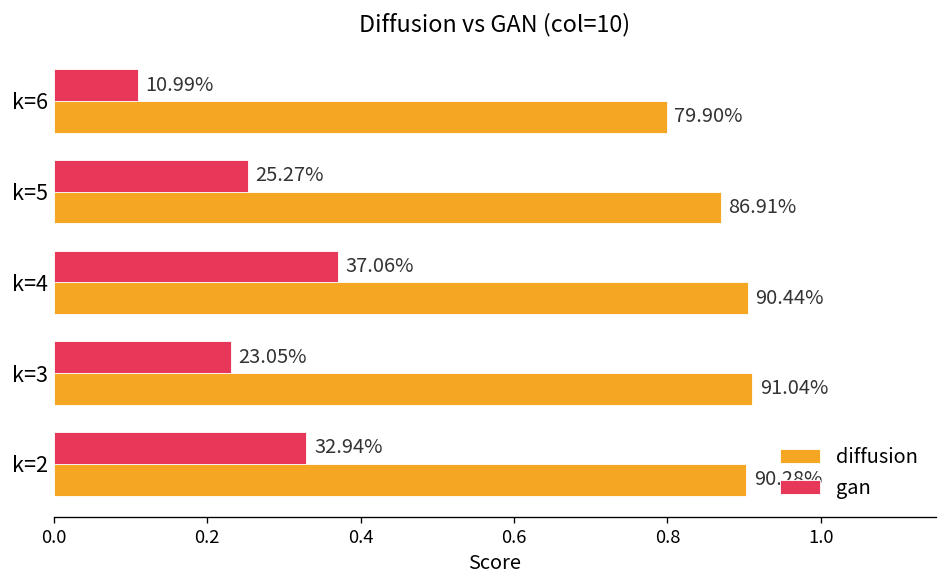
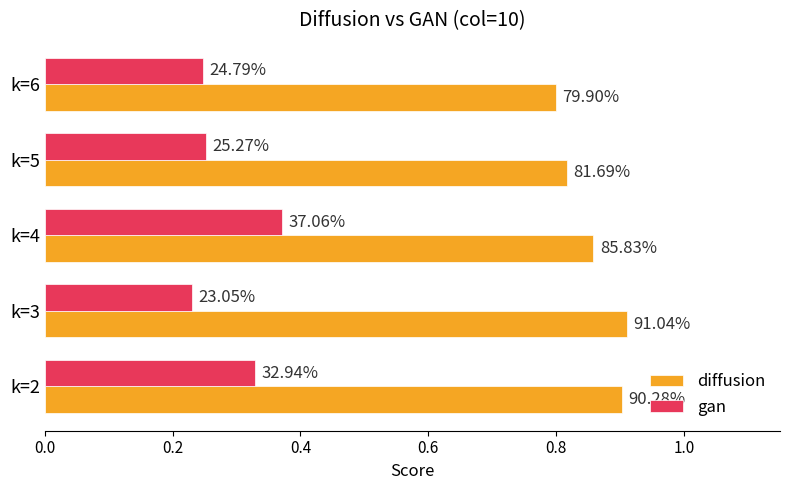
  {
    "diffusion": {
      "k=6": "79.90%",
-     "k=5": "86.91%",
-     "k=4": "90.44%",
+     "k=5": "81.69%",
+     "k=4": "85.83%",
      "k=3": "91.04%",
      "k=2": "90.28%"
    },
    "gan": {
-     "k=6": "10.99%",
+     "k=6": "24.79%",
      "k=5": "25.27%",
      "k=4": "37.06%",
      "k=3": "23.05%",
      "k=2": "32.94%"
    }
  }
